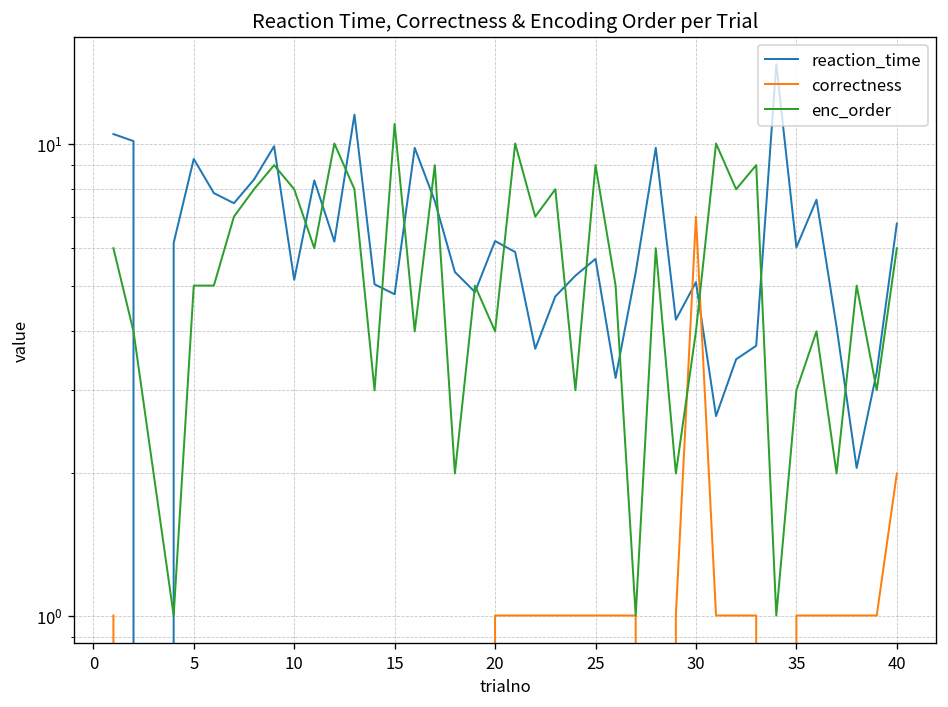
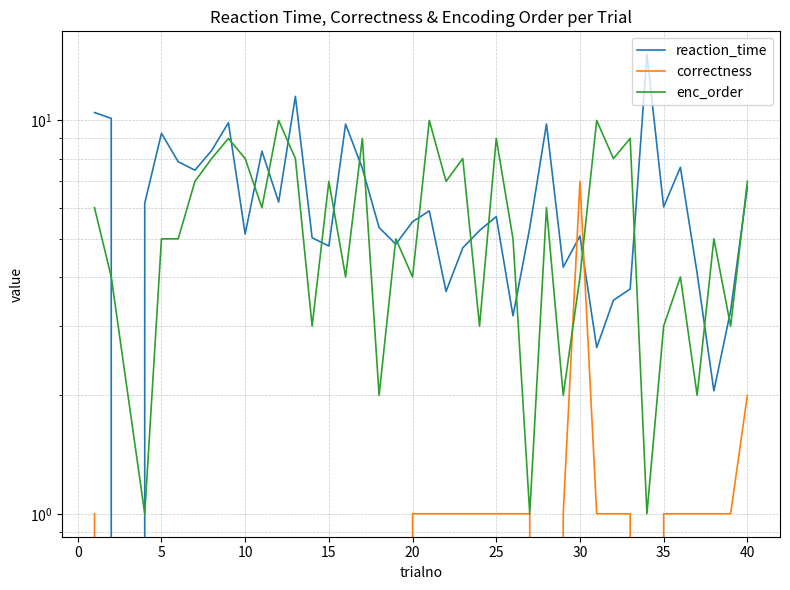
  {
    "reaction_time": {
      "5": 9.3,
      "10": 5.1,
      "15": 4.8,
-     "20": 6.2,
+     "20": 5.5,
      "25": 5.7,
      "30": 5.1,
      "35": 6.0,
      "40": 6.8
    },
    "correctness": {
      "20": 1.0,
      "25": 1.0,
      "30": 7.0,
      "35": 1.0,
      "40": 2.0
    },
    "enc_order": {
      "5": 5,
      "10": 8,
-     "15": 11,
+     "15": 7,
      "20": 4,
      "25": 9,
      "30": 4,
      "35": 3,
-     "40": 6
+     "40": 7
    }
  }
